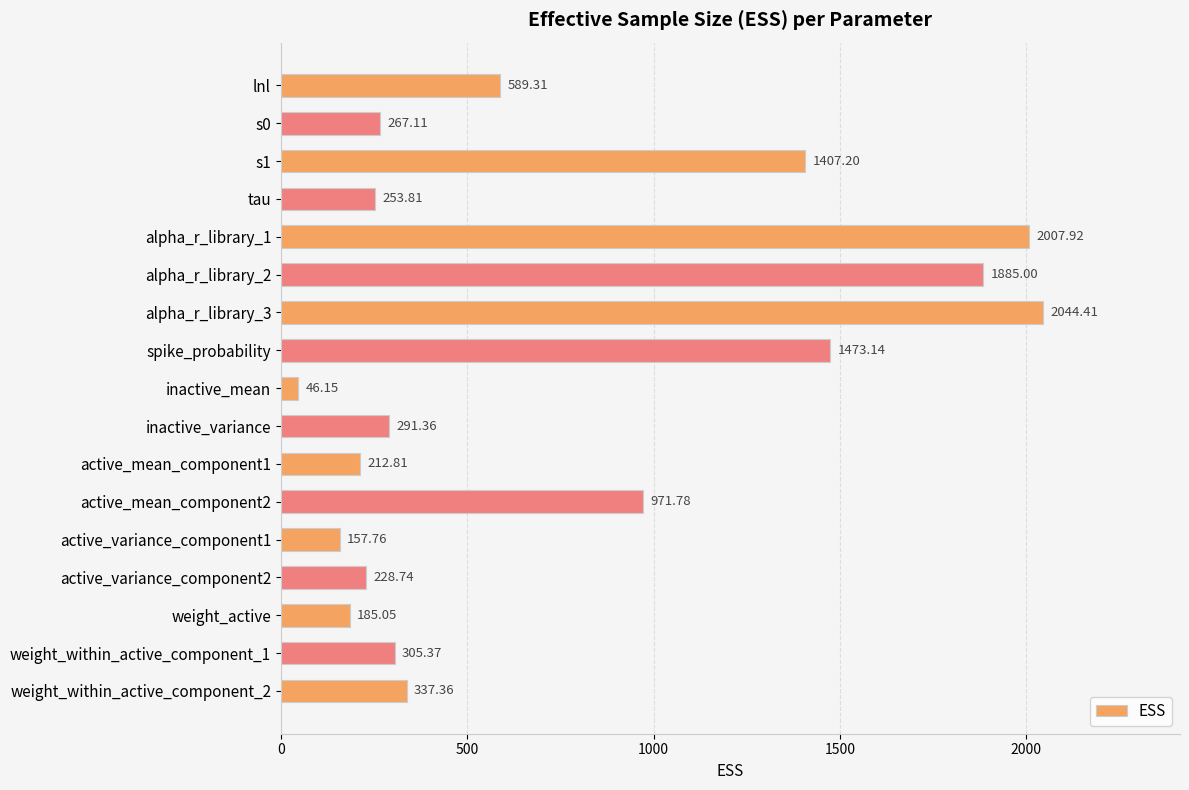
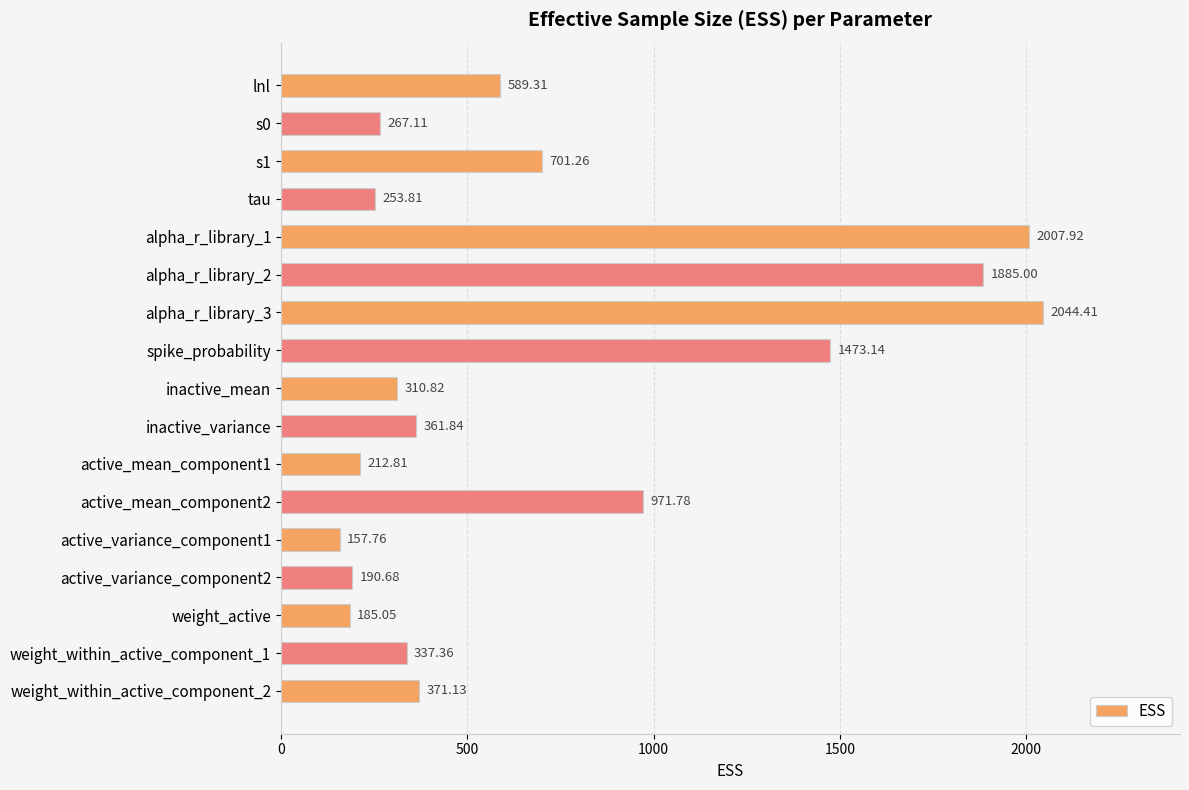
  {
    "lnl": 589.31,
    "s0": 267.11,
-   "s1": 1407.20,
+   "s1": 701.26,
    "tau": 253.81,
    "alpha_r_library_1": 2007.92,
    "alpha_r_library_2": 1885.00,
    "alpha_r_library_3": 2044.41,
    "spike_probability": 1473.14,
-   "inactive_mean": 46.15,
-   "inactive_variance": 291.36,
+   "inactive_mean": 310.82,
+   "inactive_variance": 361.84,
    "active_mean_component1": 212.81,
    "active_mean_component2": 971.78,
    "active_variance_component1": 157.76,
-   "active_variance_component2": 228.74,
+   "active_variance_component2": 190.68,
    "weight_active": 185.05,
-   "weight_within_active_component_1": 305.37,
-   "weight_within_active_component_2": 337.36
+   "weight_within_active_component_1": 337.36,
+   "weight_within_active_component_2": 371.13
  }
